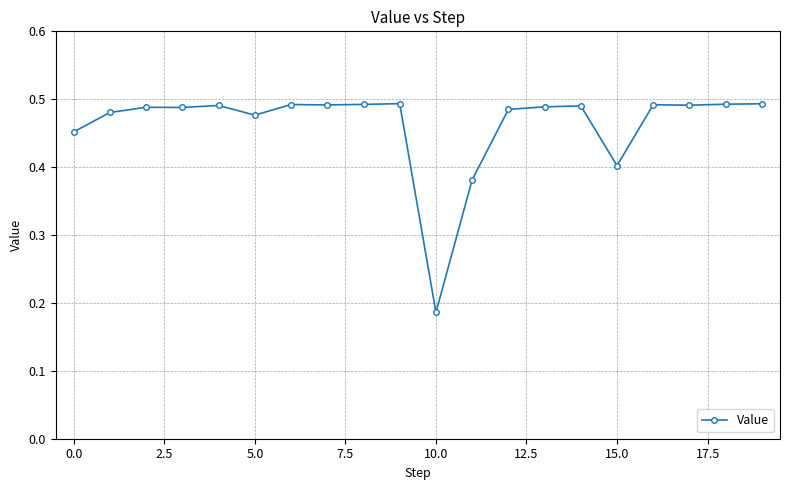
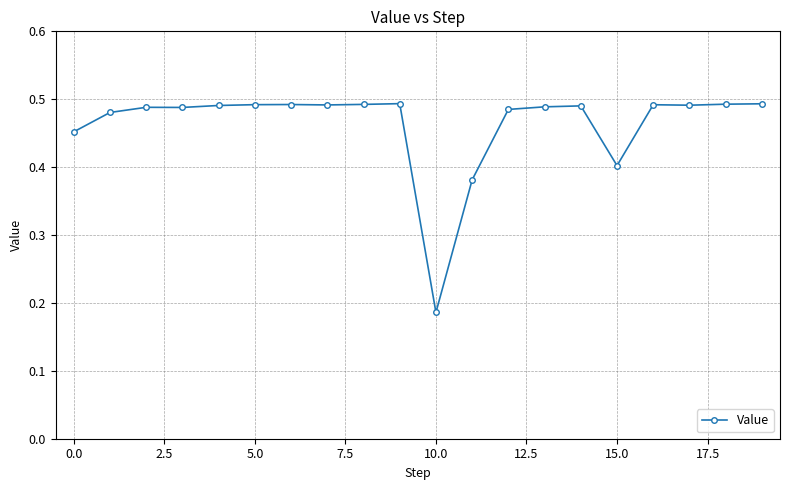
  {
    "0.0": 0.45,
-   "5.0": 0.48,
+   "5.0": 0.49,
    "10.0": 0.19,
    "15.0": 0.40
  }
